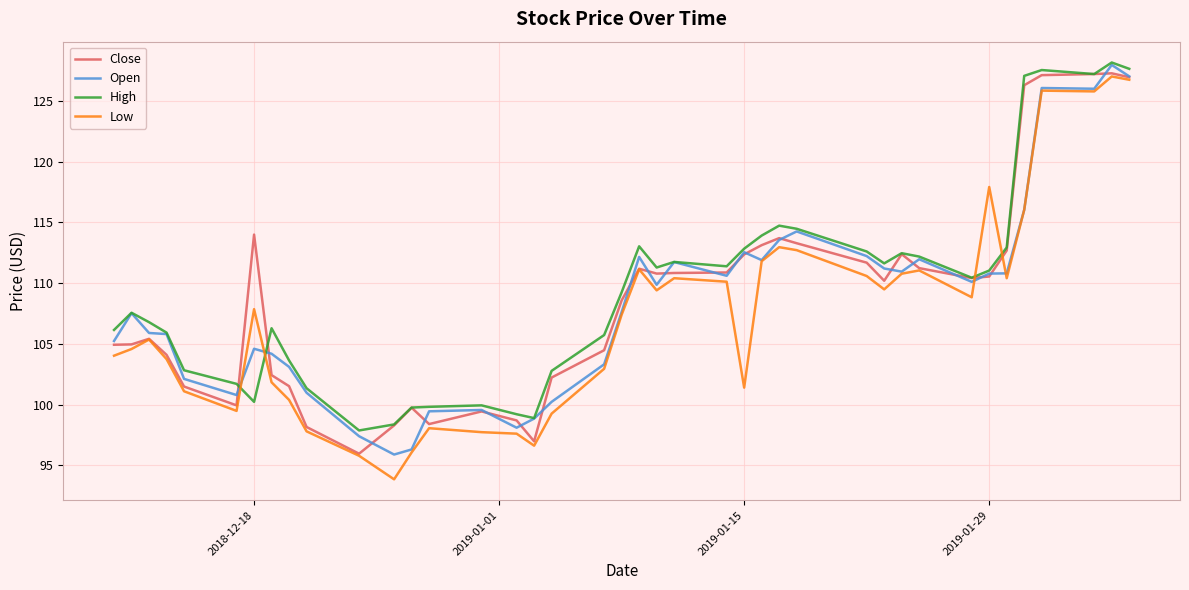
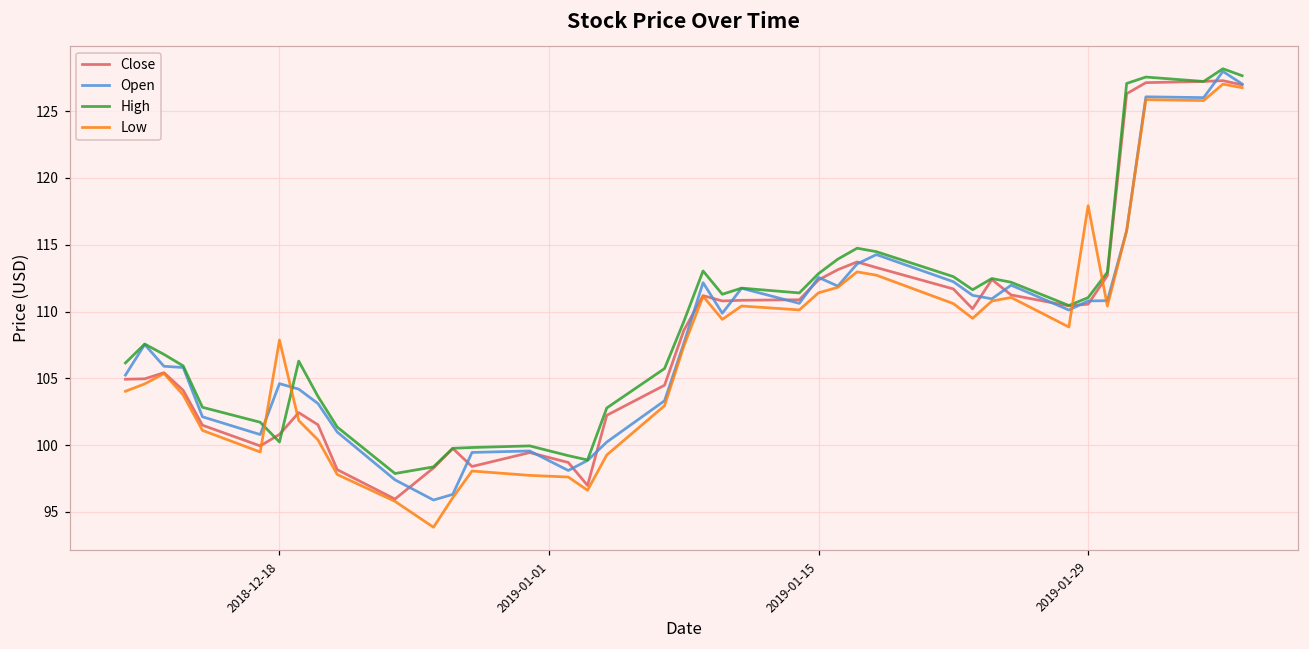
  {
    "Close": {
-     "2018-12-18": 114.0,
+     "2018-12-18": 100.8,
      "2019-01-29": 110.6
    },
    "Open": {
      "2018-12-18": 104.6,
      "2019-01-29": 110.8
    },
    "High": {
      "2018-12-18": 100.2,
      "2019-01-15": 112.8,
      "2019-01-29": 111.0
    },
    "Low": {
      "2018-12-18": 107.9,
-     "2019-01-15": 101.4,
+     "2019-01-15": 111.4,
      "2019-01-29": 117.9
    }
  }
